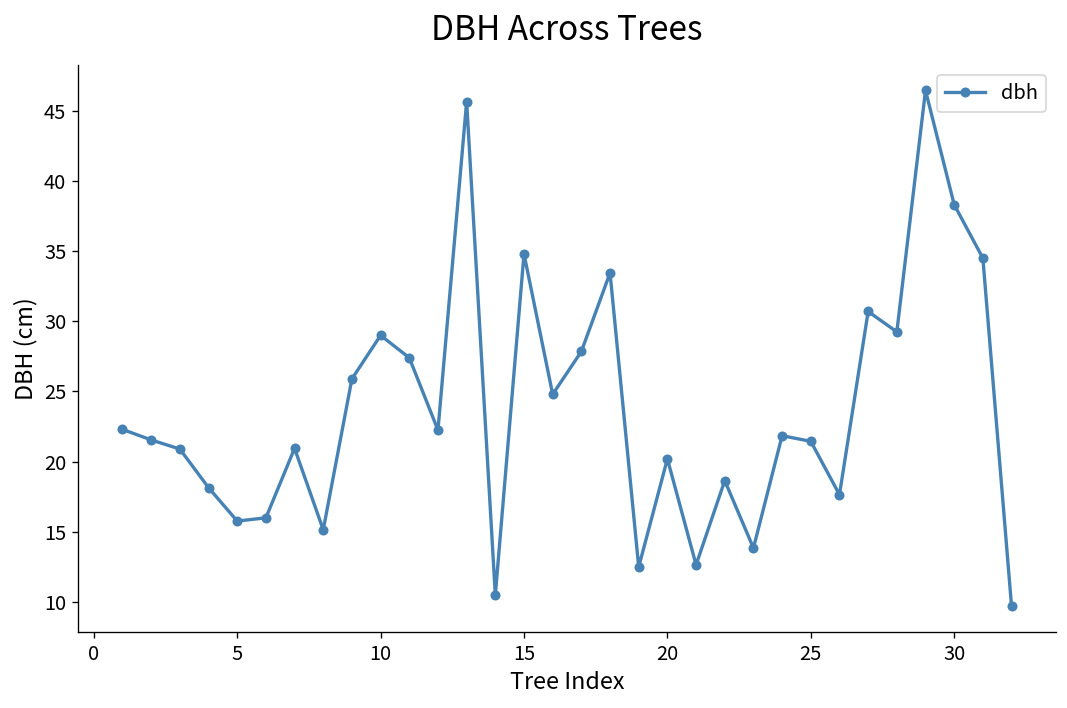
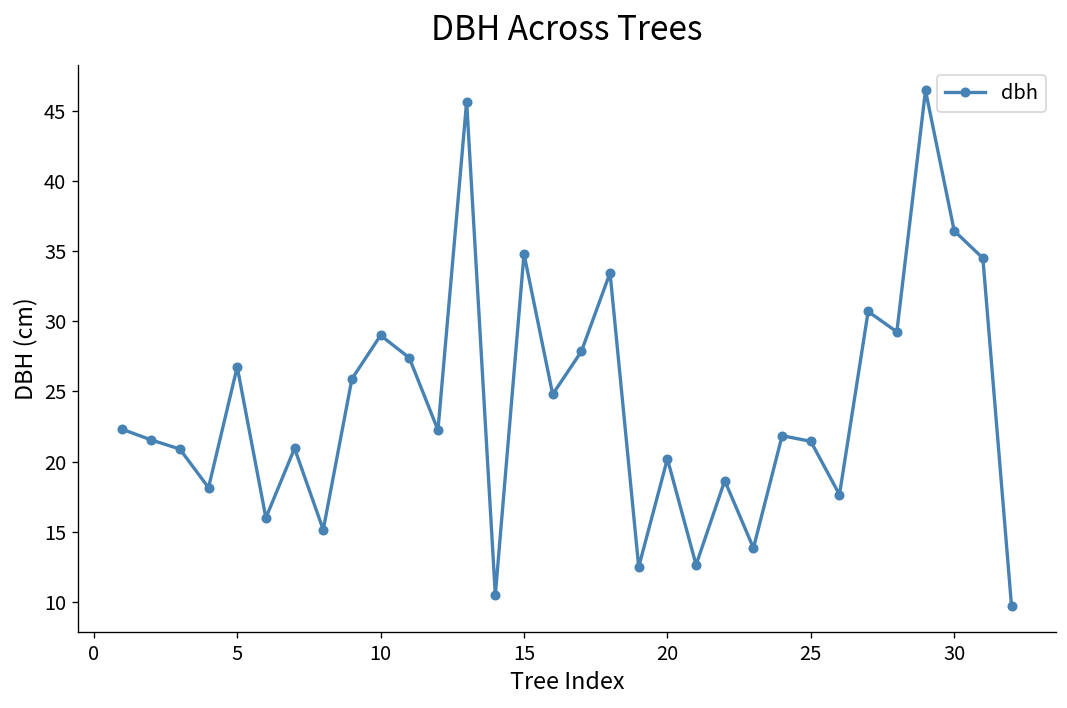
  {
-   "5": 15.8,
+   "5": 26.8,
    "10": 29.0,
    "15": 34.8,
    "20": 20.2,
    "25": 21.5,
-   "30": 38.3
+   "30": 36.5
  }
